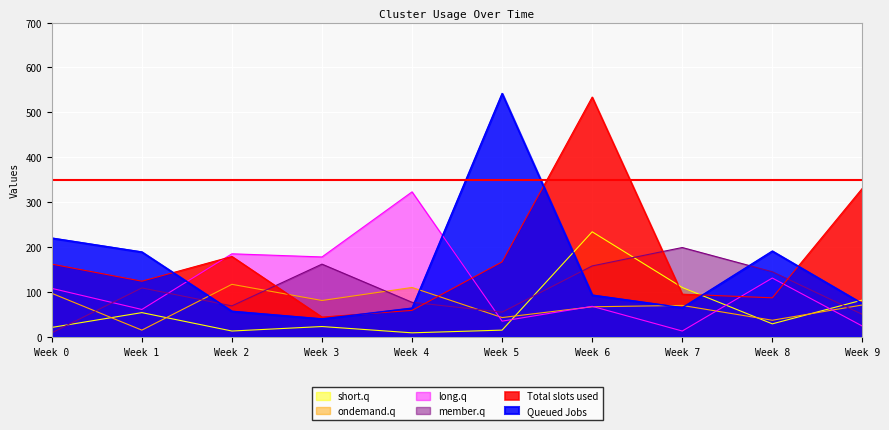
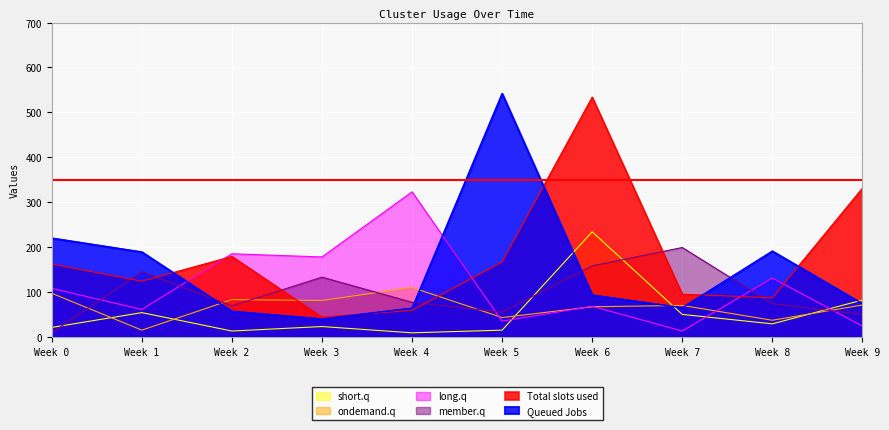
  {
    "short.q": {
      "Week 0": 20,
      "Week 1": 50,
      "Week 2": 10,
      "Week 3": 20,
      "Week 4": 10,
      "Week 5": 20,
      "Week 6": 230,
-     "Week 7": 110,
+     "Week 7": 50,
      "Week 8": 30,
      "Week 9": 80
    },
    "ondemand.q": {
      "Week 0": 100,
      "Week 1": 20,
-     "Week 2": 120,
+     "Week 2": 80,
      "Week 3": 80,
      "Week 4": 110,
      "Week 5": 40,
      "Week 8": 40
    },
    "long.q": {
      "Week 0": 110,
      "Week 1": 60,
      "Week 2": 190,
      "Week 3": 180,
      "Week 4": 320,
      "Week 5": 40,
      "Week 7": 10,
      "Week 8": 130,
      "Week 9": 20
    },
    "member.q": {
      "Week 0": 10,
-     "Week 1": 110,
+     "Week 1": 150,
      "Week 2": 70,
-     "Week 3": 160,
+     "Week 3": 130,
      "Week 4": 80,
      "Week 5": 60,
      "Week 6": 160,
      "Week 7": 200,
-     "Week 8": 150,
+     "Week 8": 70,
      "Week 9": 50
    },
    "Total slots used": {
      "Week 0": 160,
      "Week 1": 120,
      "Week 2": 180,
      "Week 5": 170,
      "Week 6": 530,
      "Week 7": 100,
      "Week 8": 90,
      "Week 9": 330
    },
    "Queued Jobs": {
      "Week 0": 220,
      "Week 1": 190,
      "Week 2": 60,
      "Week 5": 540,
      "Week 6": 90,
      "Week 8": 190
    }
  }
